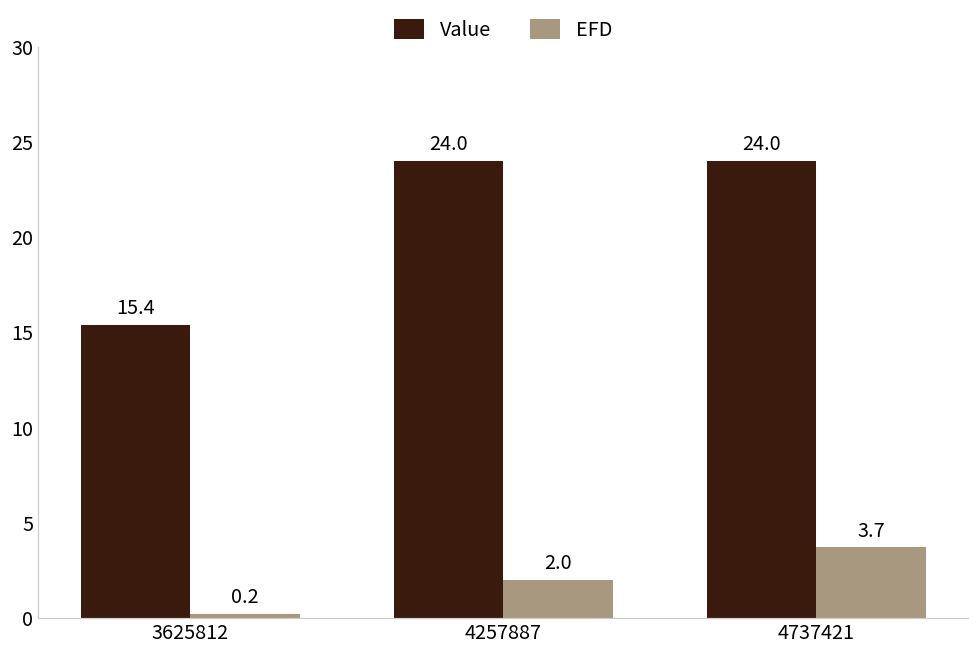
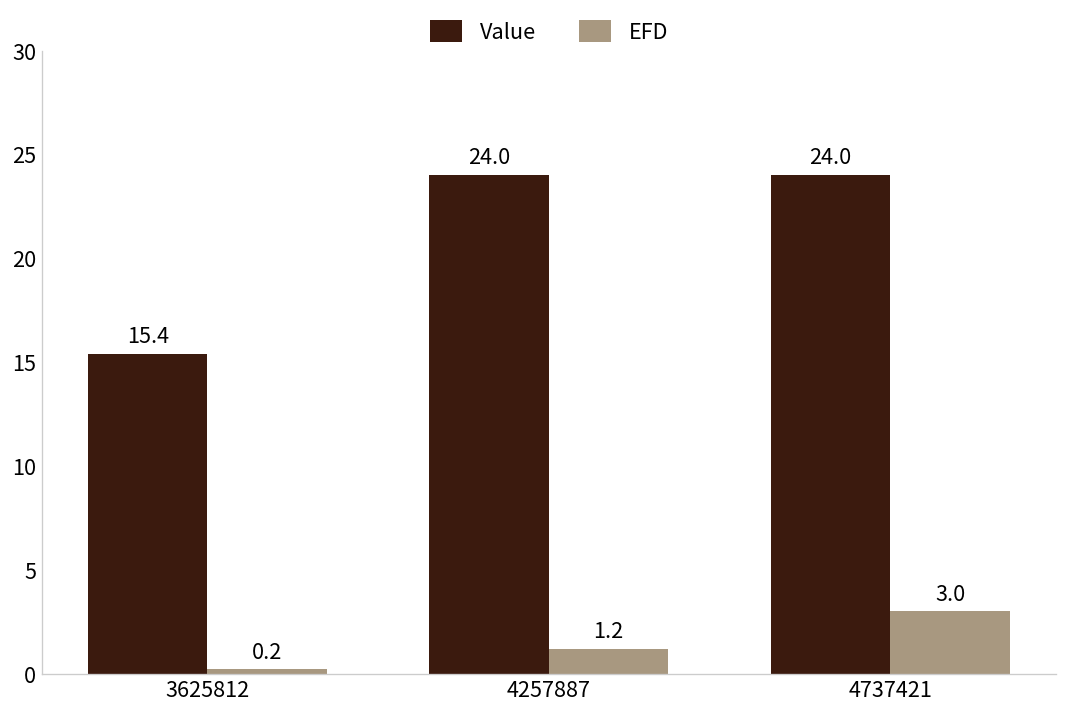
  {
    "Value": {
      "3625812": 15.4,
      "4257887": 24.0,
      "4737421": 24.0
    },
    "EFD": {
      "3625812": 0.2,
-     "4257887": 2.0,
-     "4737421": 3.7
+     "4257887": 1.2,
+     "4737421": 3.0
    }
  }
